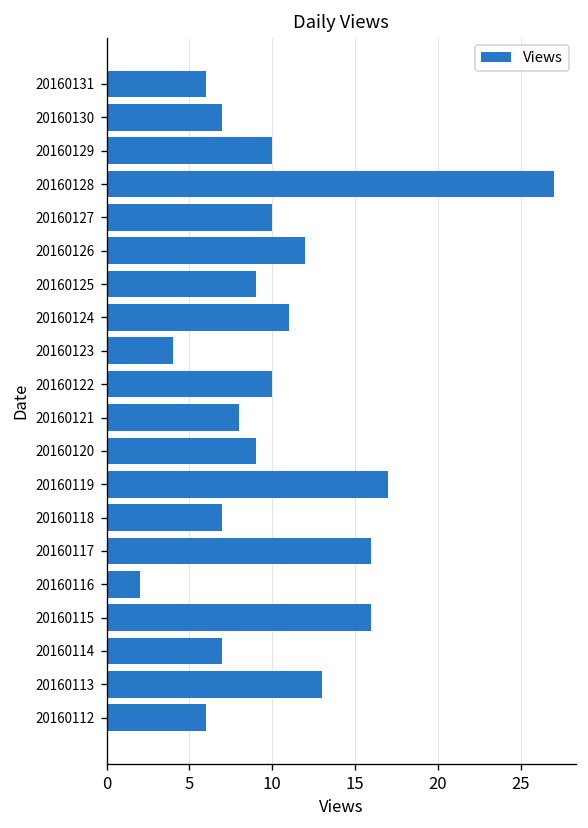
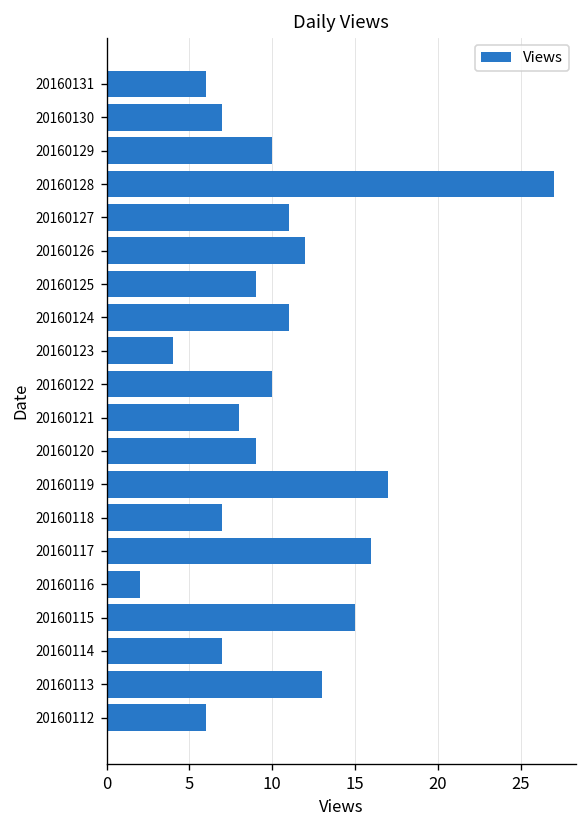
  {
    "20160131": 6,
    "20160130": 7,
    "20160129": 10,
    "20160128": 27,
-   "20160127": 10,
+   "20160127": 11,
    "20160126": 12,
    "20160125": 9,
    "20160124": 11,
    "20160123": 4,
    "20160122": 10,
    "20160121": 8,
    "20160120": 9,
    "20160119": 17,
    "20160118": 7,
    "20160117": 16,
    "20160116": 2,
-   "20160115": 16,
+   "20160115": 15,
    "20160114": 7,
    "20160113": 13,
    "20160112": 6
  }
